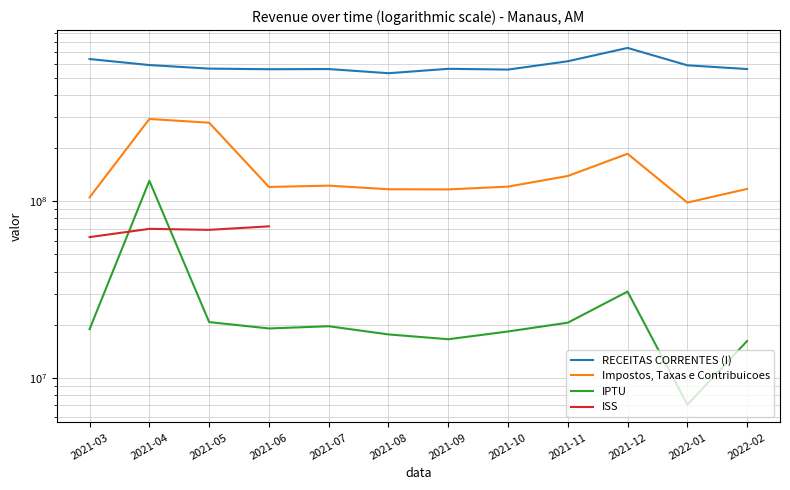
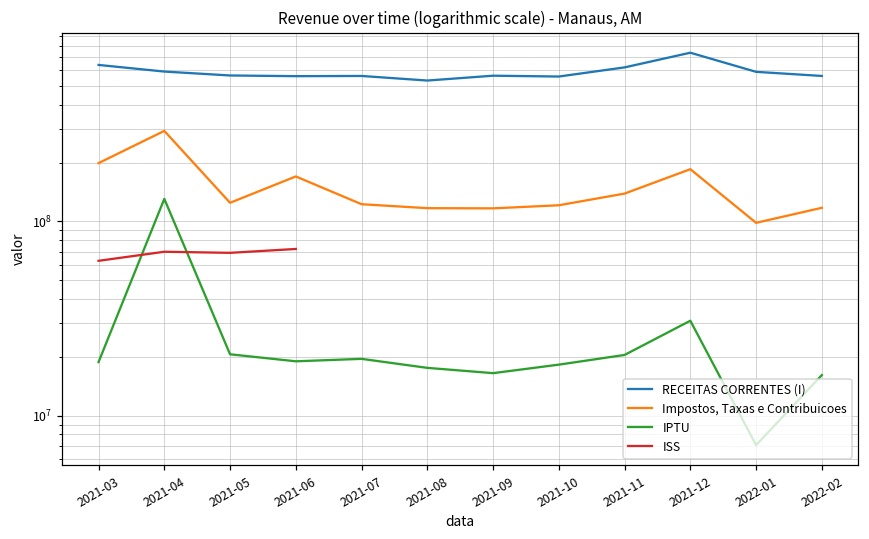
  {
    "RECEITAS CORRENTES (I)": {
      "2021-03": 640000000,
      "2021-04": 590000000,
      "2021-05": 560000000,
      "2021-06": 560000000,
      "2021-07": 560000000,
      "2021-08": 530000000,
      "2021-09": 560000000,
      "2021-10": 560000000,
      "2021-11": 620000000,
      "2021-12": 740000000,
      "2022-01": 590000000,
      "2022-02": 560000000
    },
    "Impostos, Taxas e Contribuicoes": {
-     "2021-03": 110000000,
+     "2021-03": 200000000,
      "2021-04": 290000000,
-     "2021-05": 280000000,
-     "2021-06": 120000000,
+     "2021-05": 120000000,
+     "2021-06": 170000000,
      "2021-07": 120000000,
      "2021-08": 120000000,
      "2021-09": 120000000,
      "2021-10": 120000000,
      "2021-11": 140000000,
      "2021-12": 190000000,
      "2022-01": 100000000,
      "2022-02": 120000000
    },
    "IPTU": {
      "2021-03": 19000000,
      "2021-04": 130000000,
      "2021-05": 21000000,
      "2021-06": 19000000,
      "2021-07": 20000000,
      "2021-08": 18000000,
      "2021-09": 17000000,
      "2021-10": 18000000,
      "2021-11": 21000000,
      "2021-12": 31000000,
      "2022-02": 16000000
    },
    "ISS": {
      "2021-03": 63000000,
      "2021-04": 70000000,
      "2021-05": 69000000,
      "2021-06": 72000000
    }
  }
